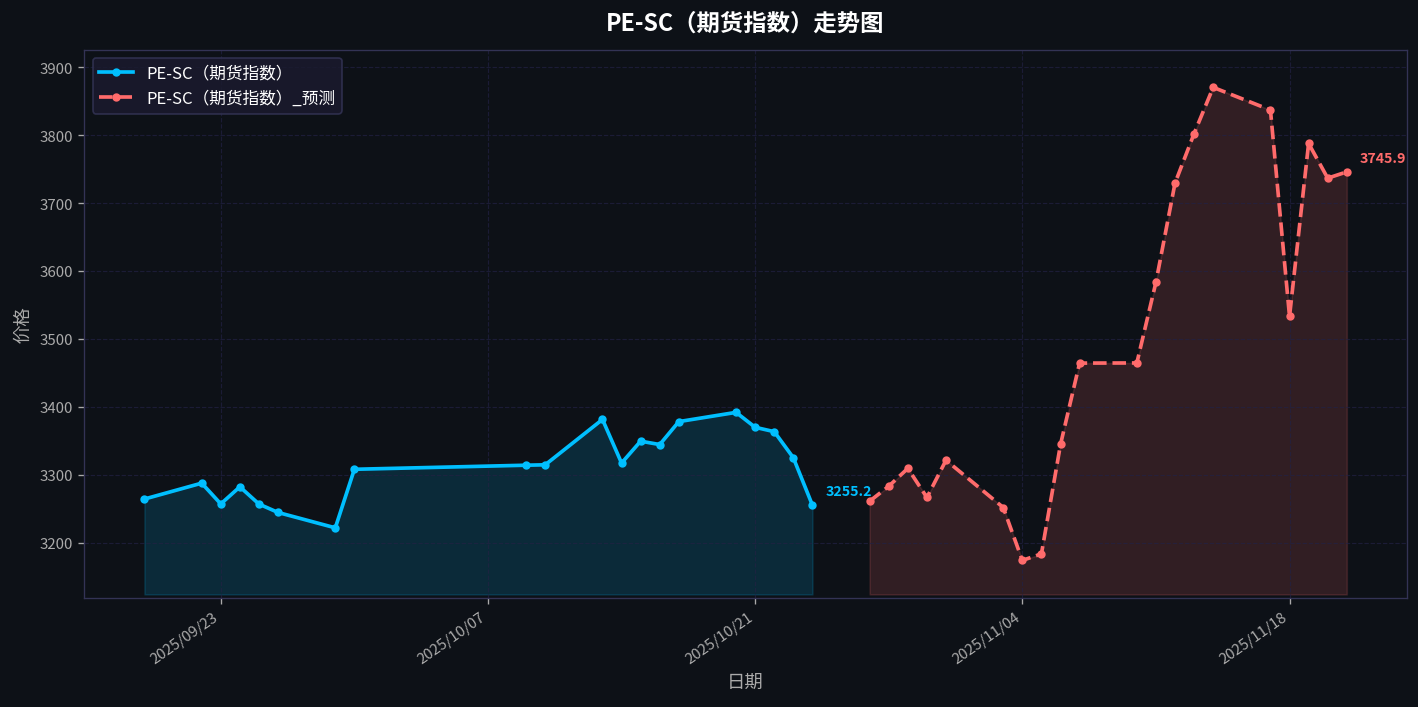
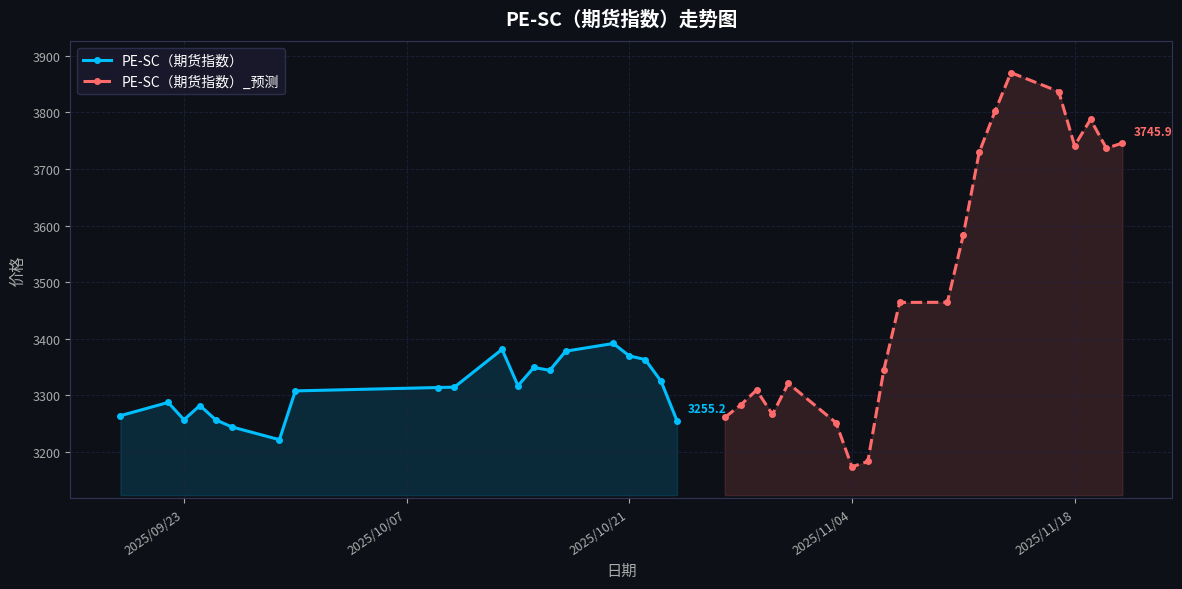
  {
    "PE-SC（期货指数）": {
      "2025/09/23": 3260,
      "2025/10/21": 3370
    },
    "PE-SC（期货指数）_预测": {
      "2025/11/04": 3170,
-     "2025/11/18": 3530
+     "2025/11/18": 3740
    }
  }
